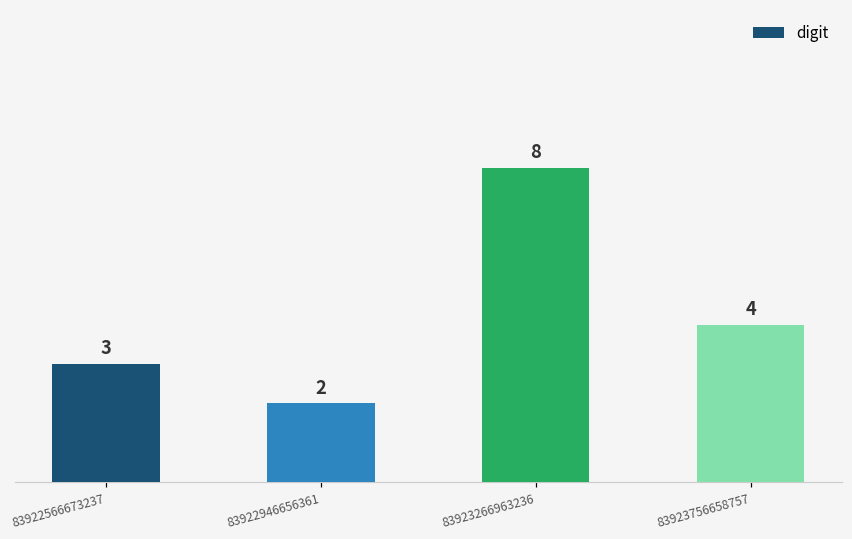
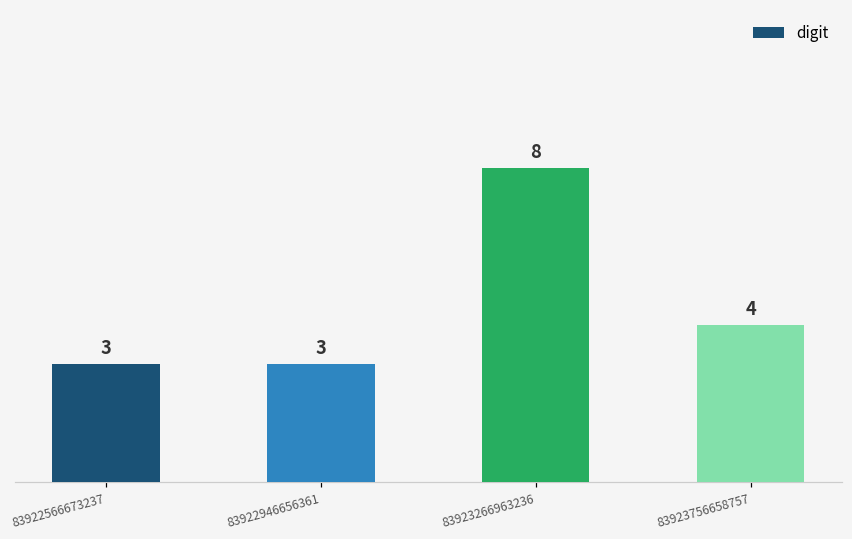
  {
    "83922566673237": 3,
-   "83922946656361": 2,
+   "83922946656361": 3,
    "83923266963236": 8,
    "83923756658757": 4
  }
